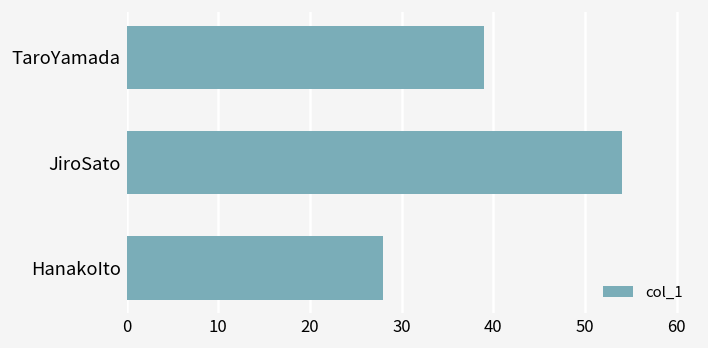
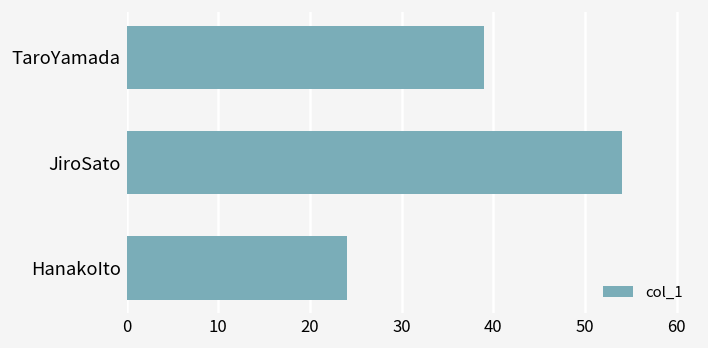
  {
    "TaroYamada": 39,
    "JiroSato": 54,
-   "HanakoIto": 28
+   "HanakoIto": 24
  }
